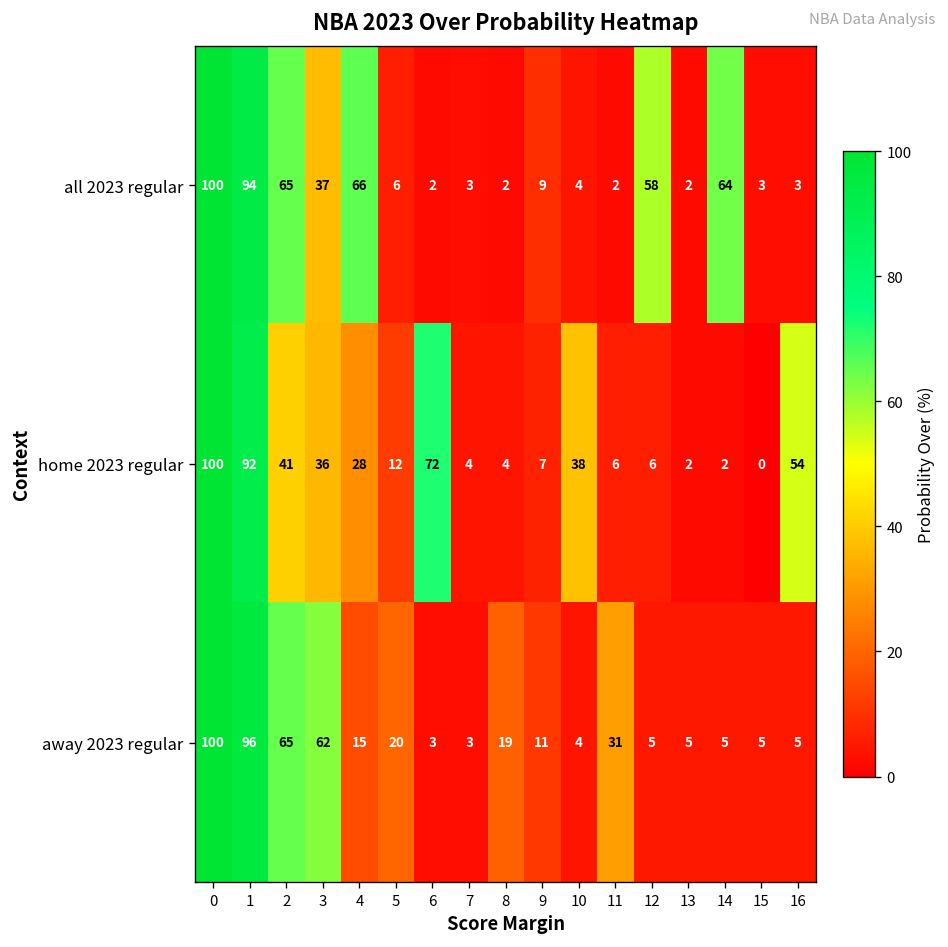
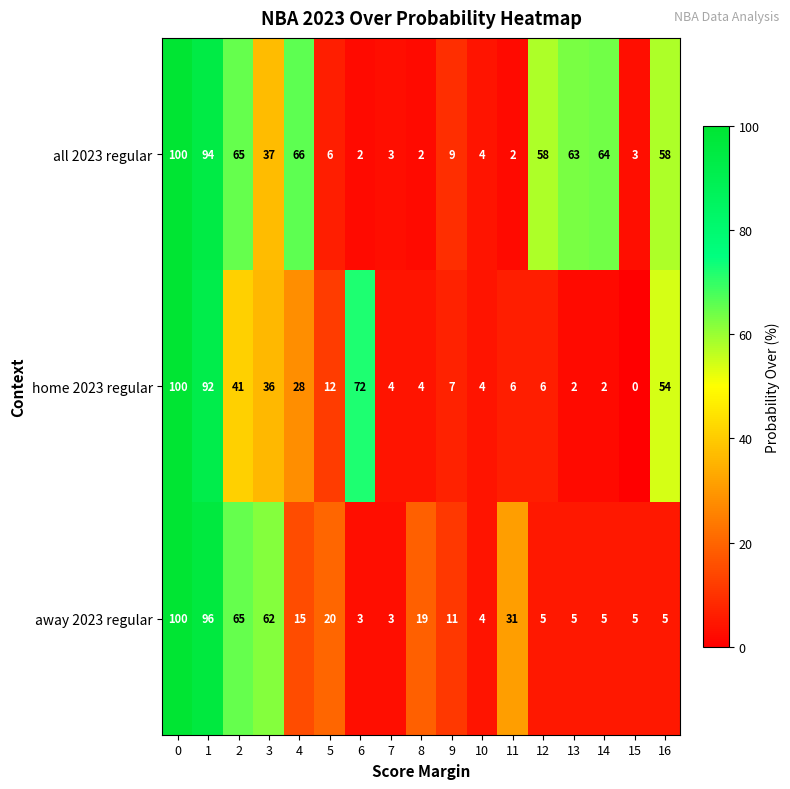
  {
    "all 2023 regular": {
      "0": 100,
      "1": 94,
      "2": 65,
      "3": 37,
      "4": 66,
      "5": 6,
      "6": 2,
      "7": 3,
      "8": 2,
      "9": 9,
      "10": 4,
      "11": 2,
      "12": 58,
-     "13": 2,
+     "13": 63,
      "14": 64,
      "15": 3,
-     "16": 3
+     "16": 58
    },
    "home 2023 regular": {
      "0": 100,
      "1": 92,
      "2": 41,
      "3": 36,
      "4": 28,
      "5": 12,
      "6": 72,
      "7": 4,
      "8": 4,
      "9": 7,
-     "10": 38,
+     "10": 4,
      "11": 6,
      "12": 6,
      "13": 2,
      "14": 2,
      "15": 0,
      "16": 54
    },
    "away 2023 regular": {
      "0": 100,
      "1": 96,
      "2": 65,
      "3": 62,
      "4": 15,
      "5": 20,
      "6": 3,
      "7": 3,
      "8": 19,
      "9": 11,
      "10": 4,
      "11": 31,
      "12": 5,
      "13": 5,
      "14": 5,
      "15": 5,
      "16": 5
    }
  }
